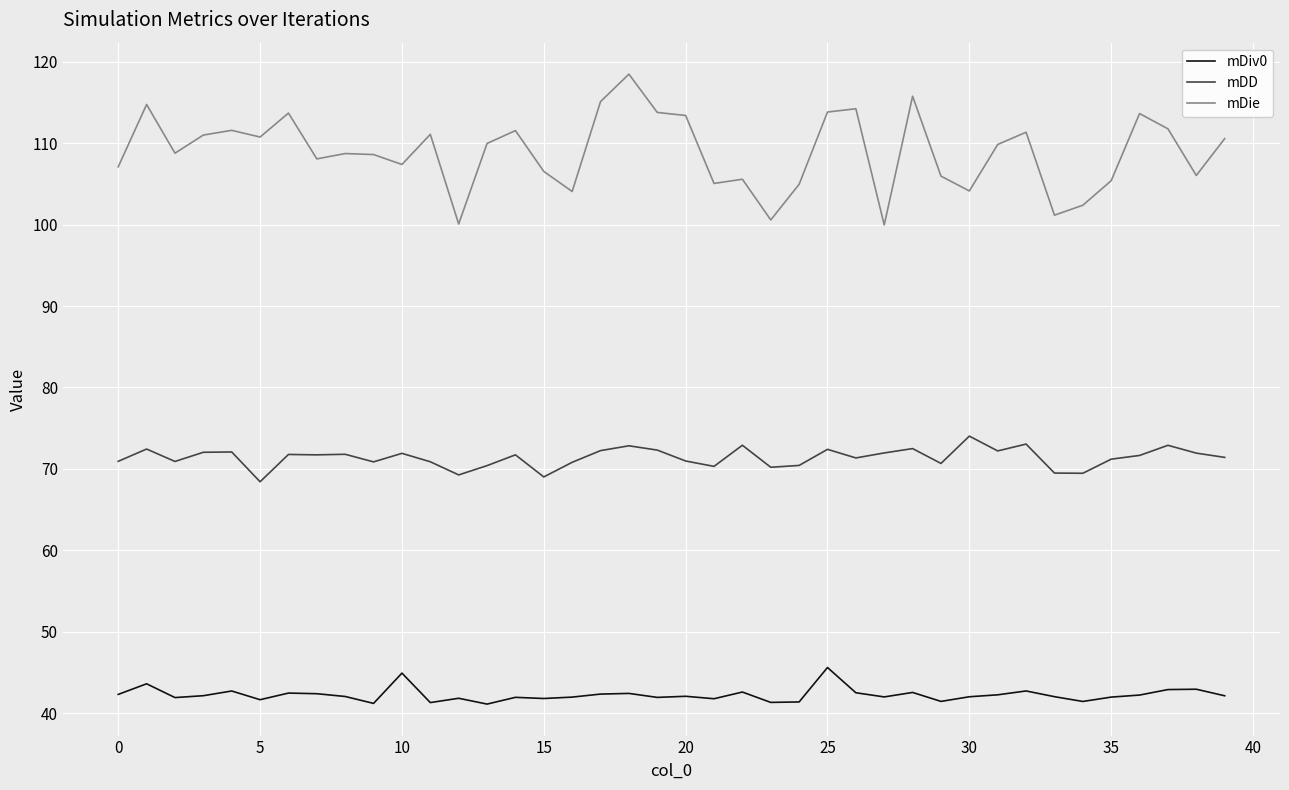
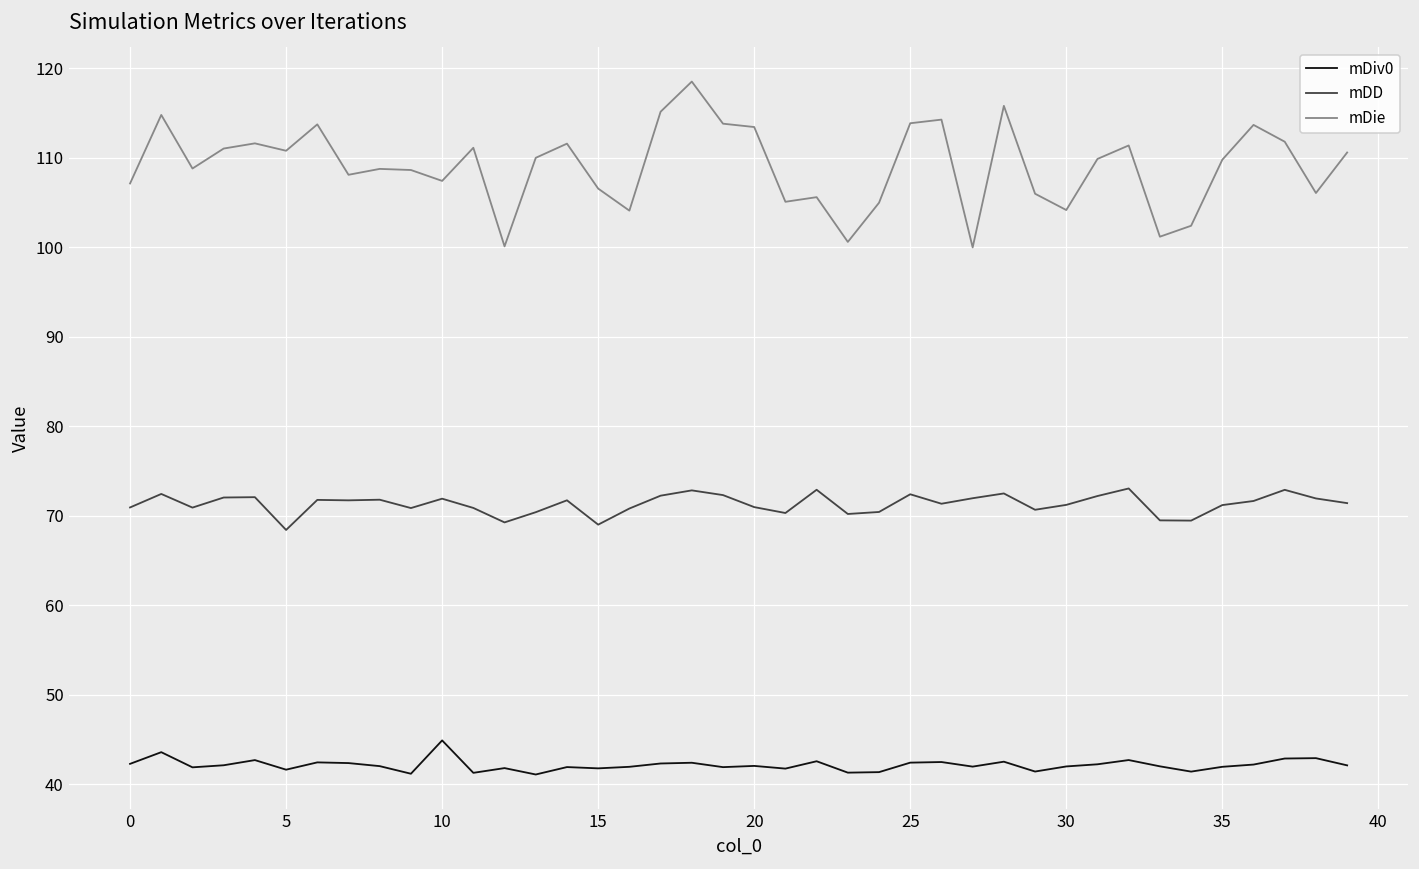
  {
    "mDiv0": {
      "0": 42,
      "5": 42,
      "10": 45,
      "15": 42,
      "20": 42,
-     "25": 46,
+     "25": 42,
      "30": 42,
      "35": 42
    },
    "mDD": {
      "0": 71,
      "5": 68,
      "10": 72,
      "15": 69,
      "20": 71,
      "25": 72,
-     "30": 74,
+     "30": 71,
      "35": 71
    },
    "mDie": {
      "0": 107,
      "5": 111,
      "10": 107,
      "15": 107,
      "20": 113,
      "25": 114,
      "30": 104,
-     "35": 105
+     "35": 110
    }
  }
